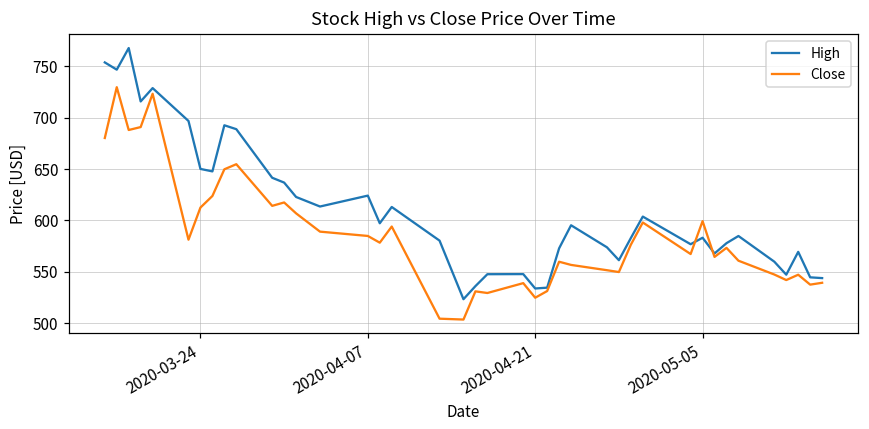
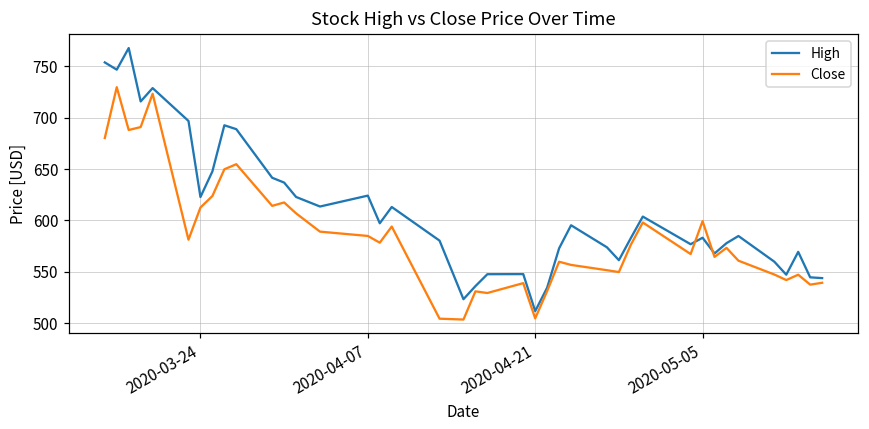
  {
    "High": {
-     "2020-03-24": 650,
+     "2020-03-24": 620,
      "2020-04-07": 620,
-     "2020-04-21": 530,
+     "2020-04-21": 510,
      "2020-05-05": 580
    },
    "Close": {
      "2020-03-24": 610,
      "2020-04-07": 580,
-     "2020-04-21": 520,
+     "2020-04-21": 500,
      "2020-05-05": 600
    }
  }
